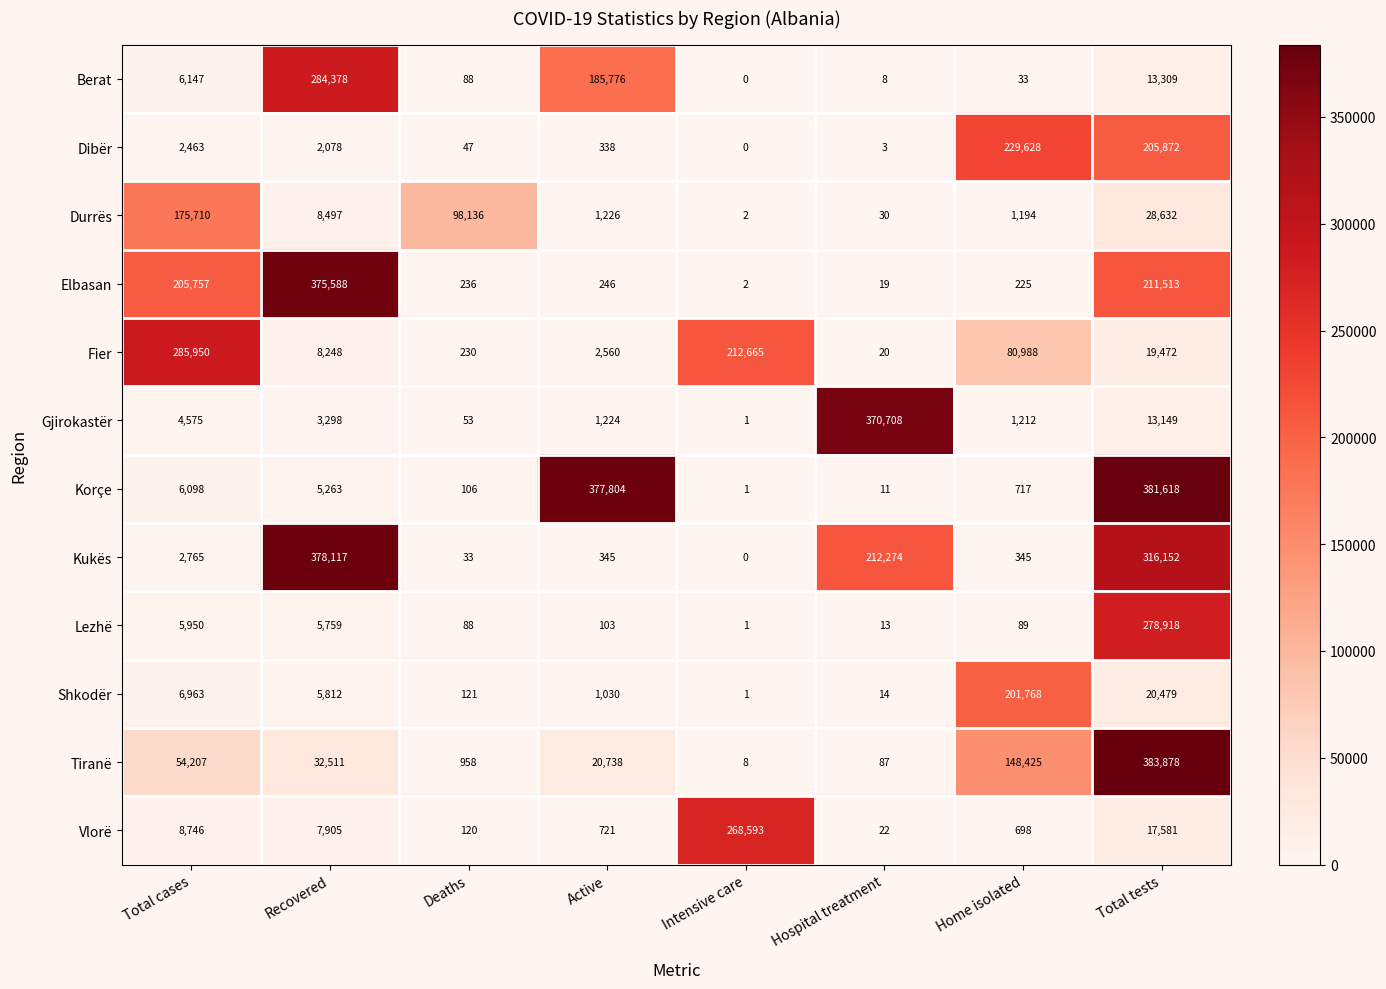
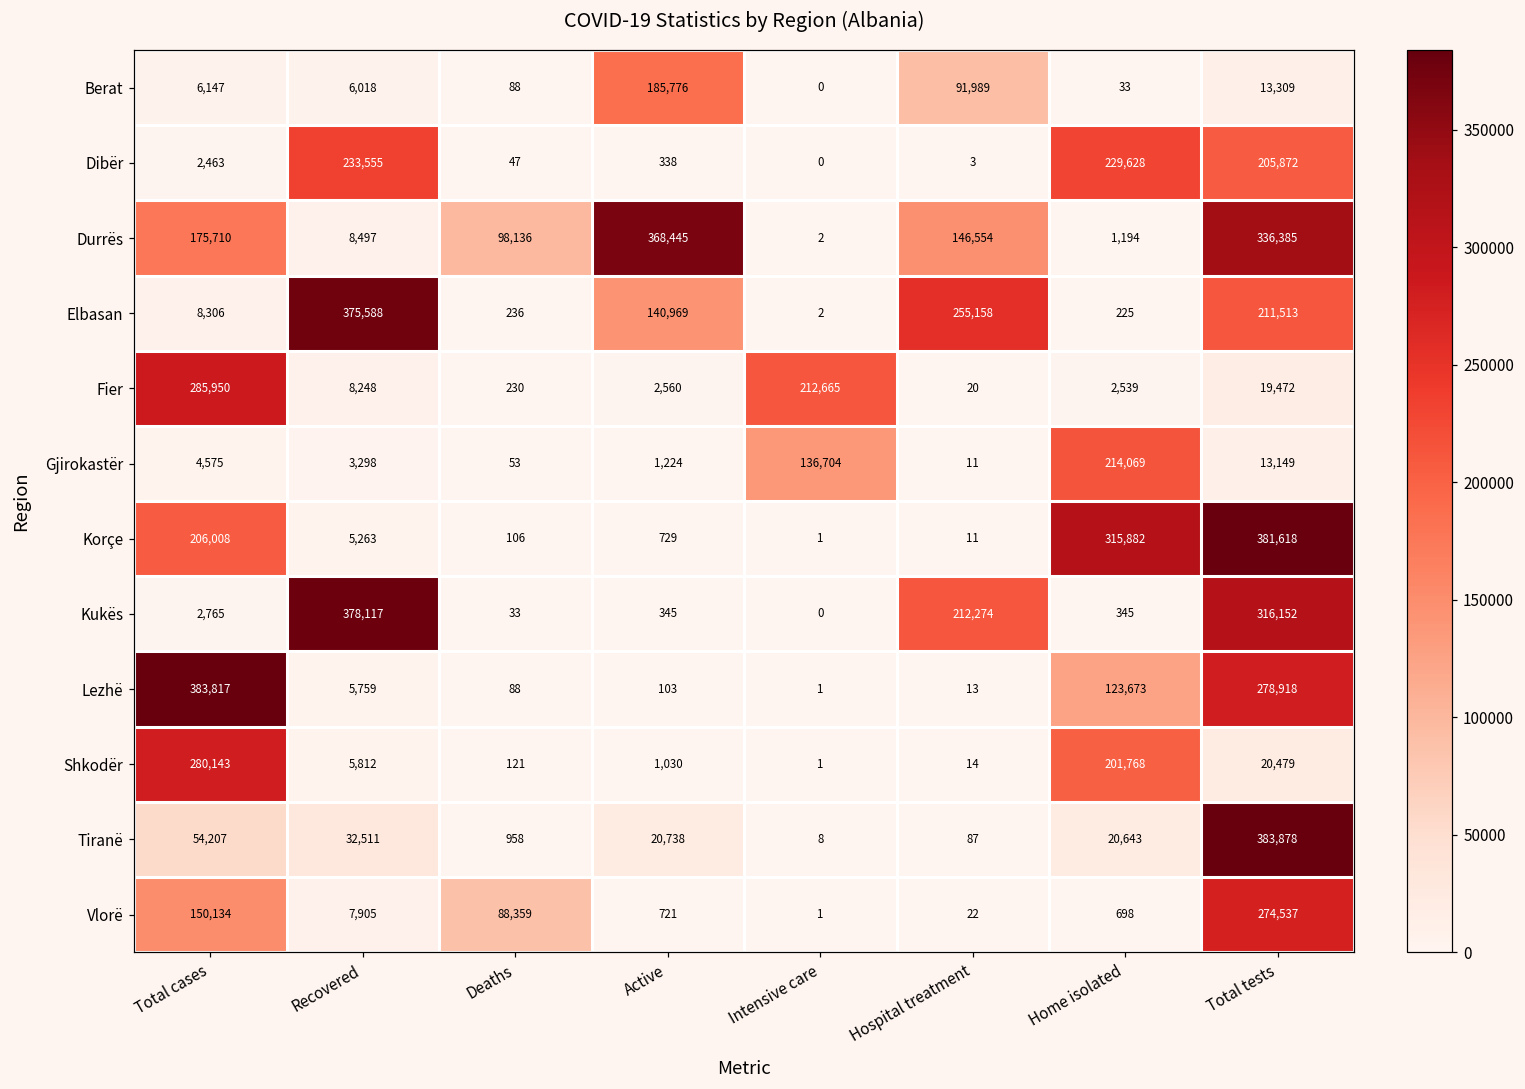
  {
    "Berat": {
      "Total cases": "6,147",
-     "Recovered": "284,378",
+     "Recovered": "6,018",
      "Deaths": "88",
      "Active": "185,776",
      "Intensive care": "0",
-     "Hospital treatment": "8",
+     "Hospital treatment": "91,989",
      "Home isolated": "33",
      "Total tests": "13,309"
    },
    "Dibër": {
      "Total cases": "2,463",
-     "Recovered": "2,078",
+     "Recovered": "233,555",
      "Deaths": "47",
      "Active": "338",
      "Intensive care": "0",
      "Hospital treatment": "3",
      "Home isolated": "229,628",
      "Total tests": "205,872"
    },
    "Durrës": {
      "Total cases": "175,710",
      "Recovered": "8,497",
      "Deaths": "98,136",
-     "Active": "1,226",
+     "Active": "368,445",
      "Intensive care": "2",
-     "Hospital treatment": "30",
+     "Hospital treatment": "146,554",
      "Home isolated": "1,194",
-     "Total tests": "28,632"
+     "Total tests": "336,385"
    },
    "Elbasan": {
-     "Total cases": "205,757",
+     "Total cases": "8,306",
      "Recovered": "375,588",
      "Deaths": "236",
-     "Active": "246",
+     "Active": "140,969",
      "Intensive care": "2",
-     "Hospital treatment": "19",
+     "Hospital treatment": "255,158",
      "Home isolated": "225",
      "Total tests": "211,513"
    },
    "Fier": {
      "Total cases": "285,950",
      "Recovered": "8,248",
      "Deaths": "230",
      "Active": "2,560",
      "Intensive care": "212,665",
      "Hospital treatment": "20",
-     "Home isolated": "80,988",
+     "Home isolated": "2,539",
      "Total tests": "19,472"
    },
    "Gjirokastër": {
      "Total cases": "4,575",
      "Recovered": "3,298",
      "Deaths": "53",
      "Active": "1,224",
-     "Intensive care": "1",
-     "Hospital treatment": "370,708",
-     "Home isolated": "1,212",
+     "Intensive care": "136,704",
+     "Hospital treatment": "11",
+     "Home isolated": "214,069",
      "Total tests": "13,149"
    },
    "Korçe": {
-     "Total cases": "6,098",
+     "Total cases": "206,008",
      "Recovered": "5,263",
      "Deaths": "106",
-     "Active": "377,804",
+     "Active": "729",
      "Intensive care": "1",
      "Hospital treatment": "11",
-     "Home isolated": "717",
+     "Home isolated": "315,882",
      "Total tests": "381,618"
    },
    "Kukës": {
      "Total cases": "2,765",
      "Recovered": "378,117",
      "Deaths": "33",
      "Active": "345",
      "Intensive care": "0",
      "Hospital treatment": "212,274",
      "Home isolated": "345",
      "Total tests": "316,152"
    },
    "Lezhë": {
-     "Total cases": "5,950",
+     "Total cases": "383,817",
      "Recovered": "5,759",
      "Deaths": "88",
      "Active": "103",
      "Intensive care": "1",
      "Hospital treatment": "13",
-     "Home isolated": "89",
+     "Home isolated": "123,673",
      "Total tests": "278,918"
    },
    "Shkodër": {
-     "Total cases": "6,963",
+     "Total cases": "280,143",
      "Recovered": "5,812",
      "Deaths": "121",
      "Active": "1,030",
      "Intensive care": "1",
      "Hospital treatment": "14",
      "Home isolated": "201,768",
      "Total tests": "20,479"
    },
    "Tiranë": {
      "Total cases": "54,207",
      "Recovered": "32,511",
      "Deaths": "958",
      "Active": "20,738",
      "Intensive care": "8",
      "Hospital treatment": "87",
-     "Home isolated": "148,425",
+     "Home isolated": "20,643",
      "Total tests": "383,878"
    },
    "Vlorë": {
-     "Total cases": "8,746",
+     "Total cases": "150,134",
      "Recovered": "7,905",
-     "Deaths": "120",
+     "Deaths": "88,359",
      "Active": "721",
-     "Intensive care": "268,593",
+     "Intensive care": "1",
      "Hospital treatment": "22",
      "Home isolated": "698",
-     "Total tests": "17,581"
+     "Total tests": "274,537"
    }
  }
